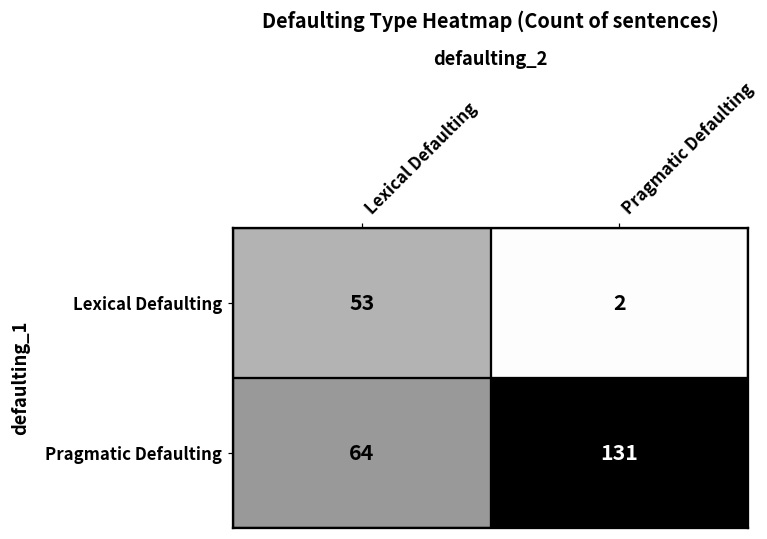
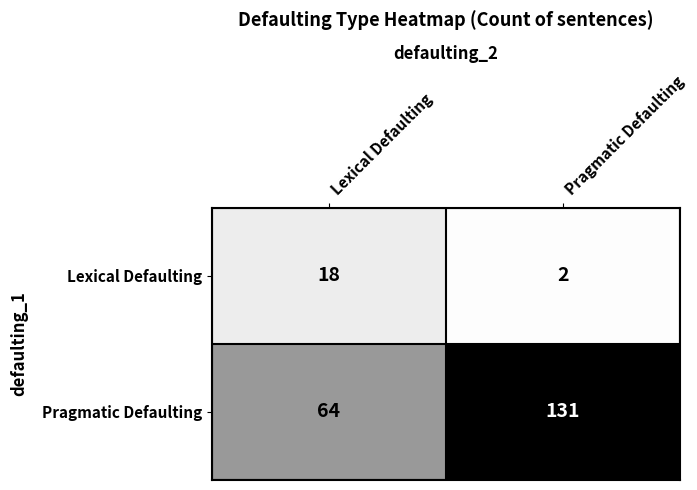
  {
    "Lexical Defaulting": {
-     "Lexical Defaulting": 53,
+     "Lexical Defaulting": 18,
      "Pragmatic Defaulting": 2
    },
    "Pragmatic Defaulting": {
      "Lexical Defaulting": 64,
      "Pragmatic Defaulting": 131
    }
  }
